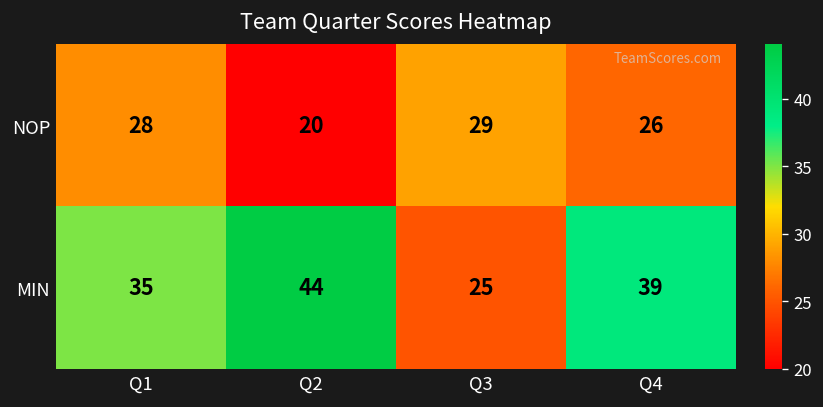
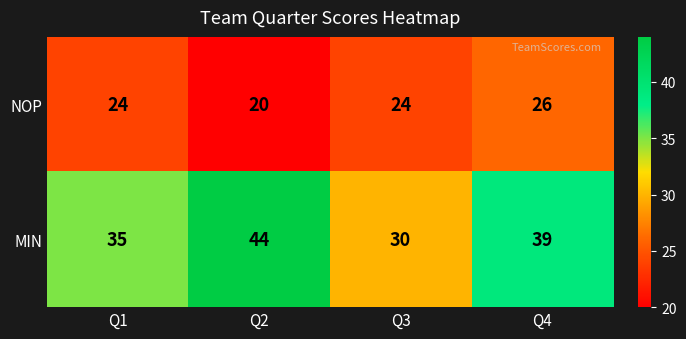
  {
    "NOP": {
-     "Q1": 28,
+     "Q1": 24,
      "Q2": 20,
-     "Q3": 29
+     "Q3": 24
    },
    "MIN": {
      "Q1": 35,
      "Q2": 44,
-     "Q3": 25,
+     "Q3": 30,
      "Q4": 39
    }
  }
